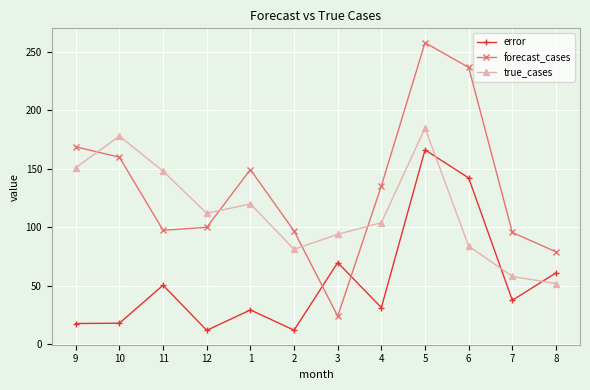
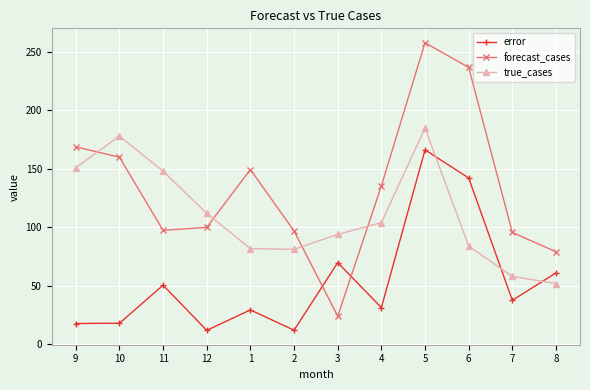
  {
    "error": {
      "9": 18,
      "10": 18,
      "11": 51,
      "12": 12,
      "1": 29,
      "2": 12,
      "3": 70,
      "4": 31,
      "5": 166,
      "6": 142,
      "7": 38,
      "8": 61
    },
    "forecast_cases": {
      "9": 169,
      "10": 160,
      "11": 97,
      "12": 100,
      "1": 149,
      "2": 97,
      "3": 24,
      "4": 135,
      "5": 258,
      "6": 237,
      "7": 96,
      "8": 79
    },
    "true_cases": {
      "9": 151,
      "10": 178,
      "11": 148,
      "12": 112,
-     "1": 120,
+     "1": 82,
      "2": 81,
      "3": 94,
      "4": 104,
      "5": 185,
      "6": 84,
      "7": 58,
      "8": 52
    }
  }
